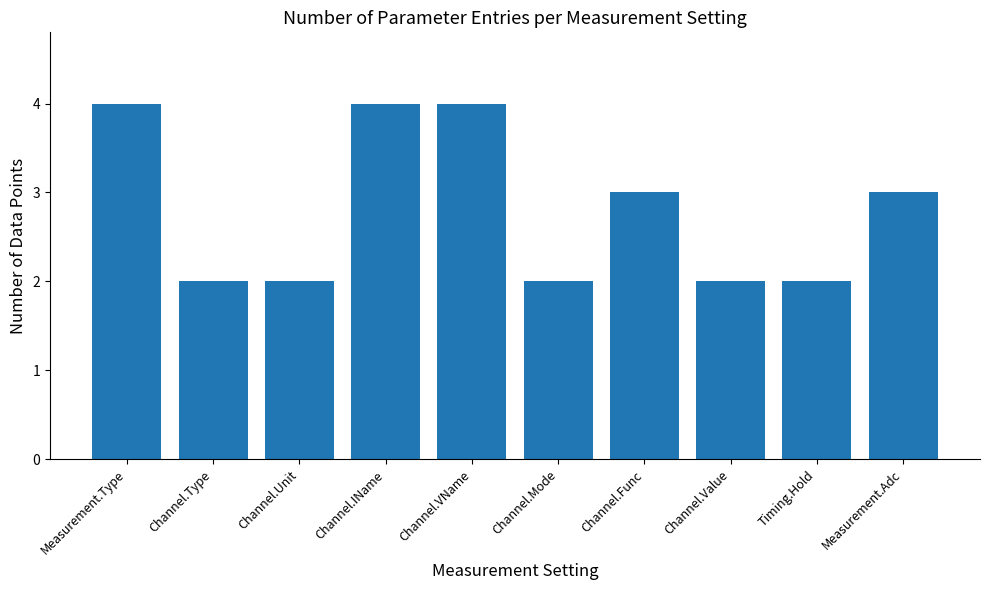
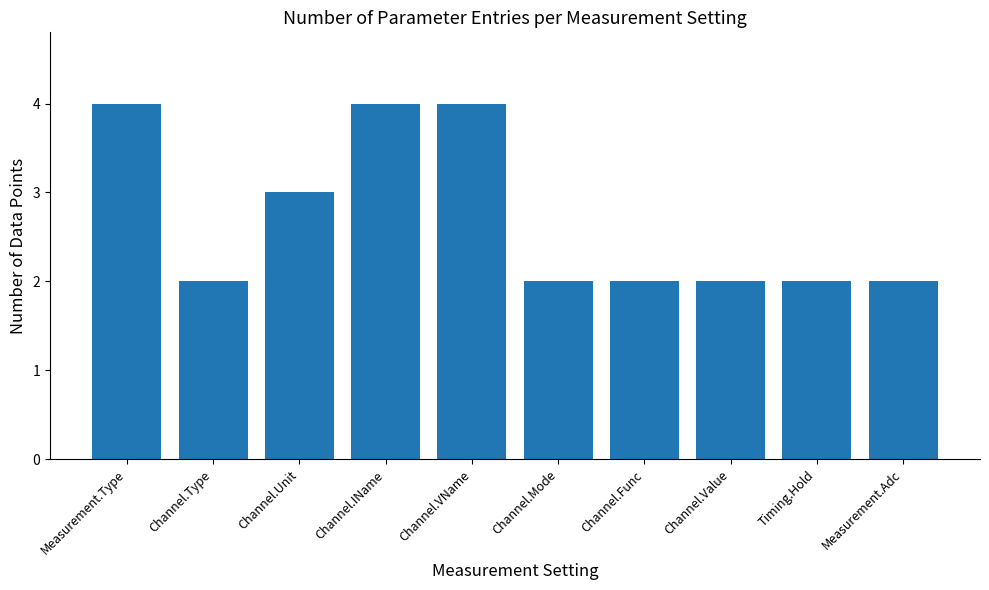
  {
    "Measurement.Type": 4,
    "Channel.Type": 2,
-   "Channel.Unit": 2,
+   "Channel.Unit": 3,
    "Channel.IName": 4,
    "Channel.VName": 4,
    "Channel.Mode": 2,
-   "Channel.Func": 3,
+   "Channel.Func": 2,
    "Channel.Value": 2,
    "Timing.Hold": 2,
-   "Measurement.Adc": 3
+   "Measurement.Adc": 2
  }
